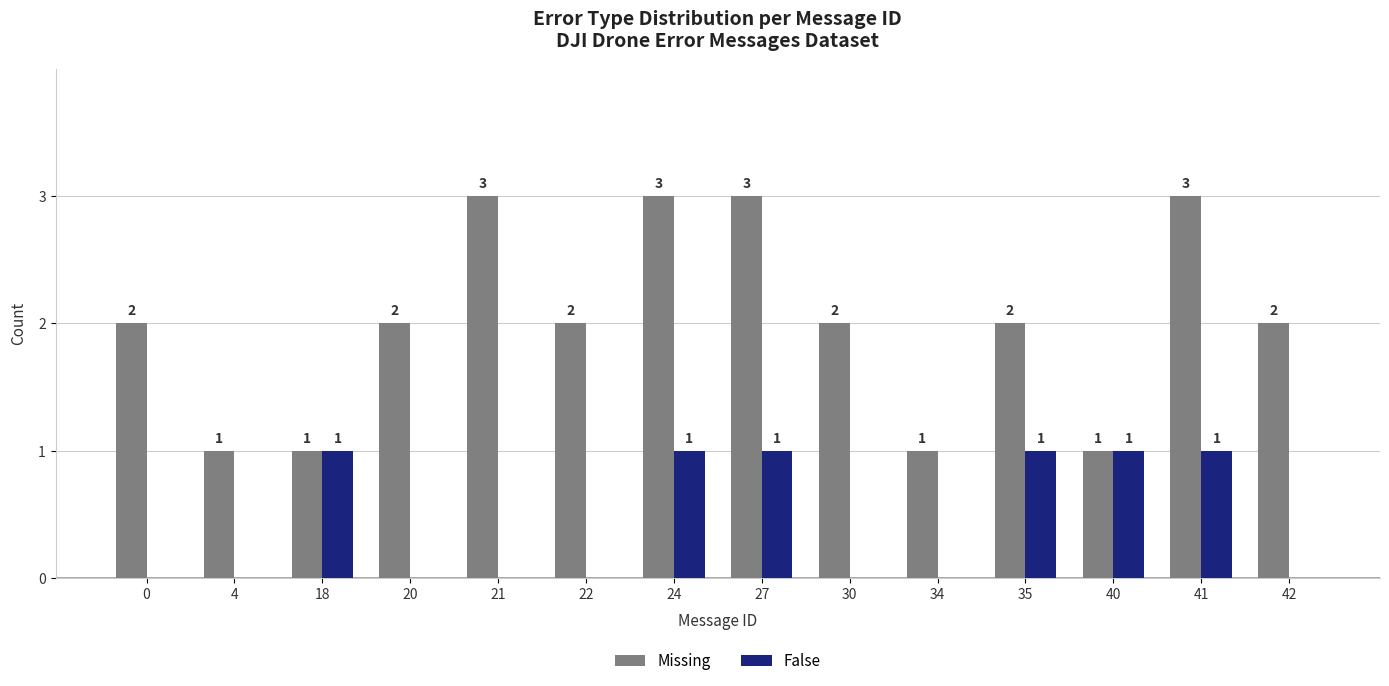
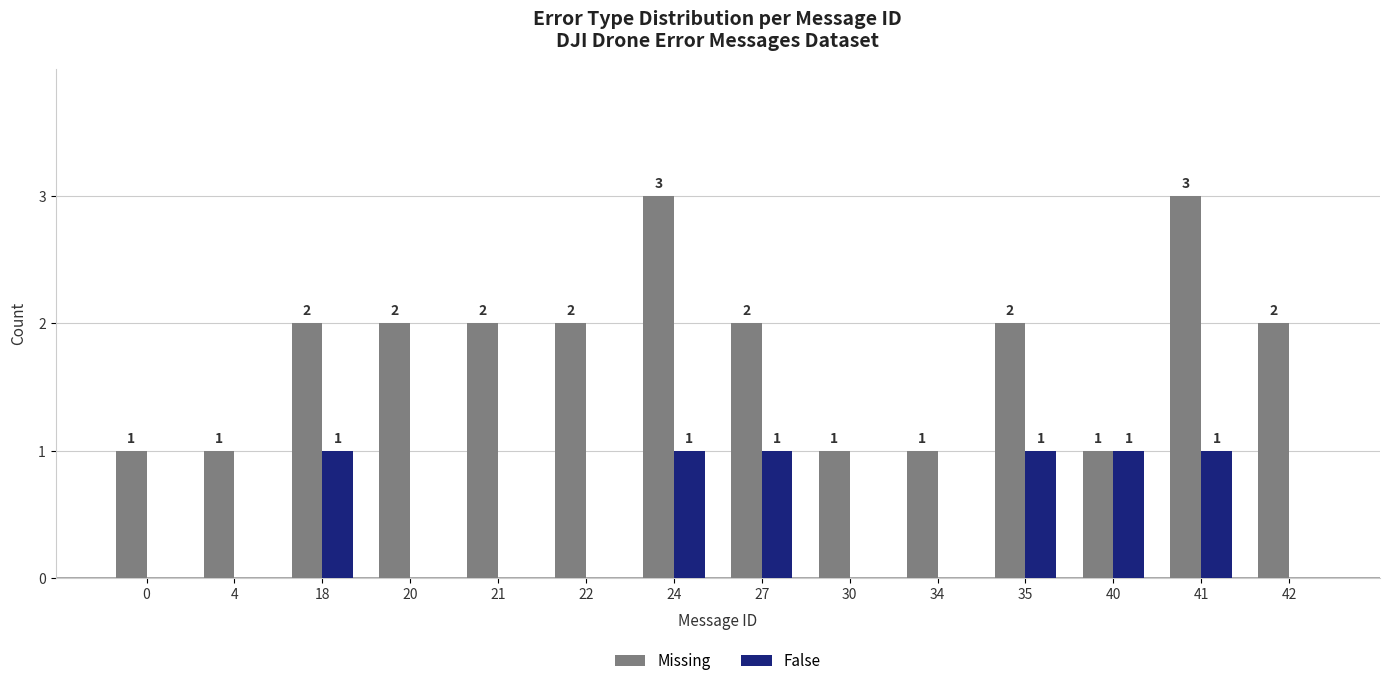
  {
    "Missing": {
-     "0": 2,
+     "0": 1,
      "4": 1,
-     "18": 1,
+     "18": 2,
      "20": 2,
-     "21": 3,
+     "21": 2,
      "22": 2,
      "24": 3,
-     "27": 3,
-     "30": 2,
+     "27": 2,
+     "30": 1,
      "34": 1,
      "35": 2,
      "40": 1,
      "41": 3,
      "42": 2
    },
    "False": {
      "18": 1,
      "24": 1,
      "27": 1,
      "35": 1,
      "40": 1,
      "41": 1
    }
  }
